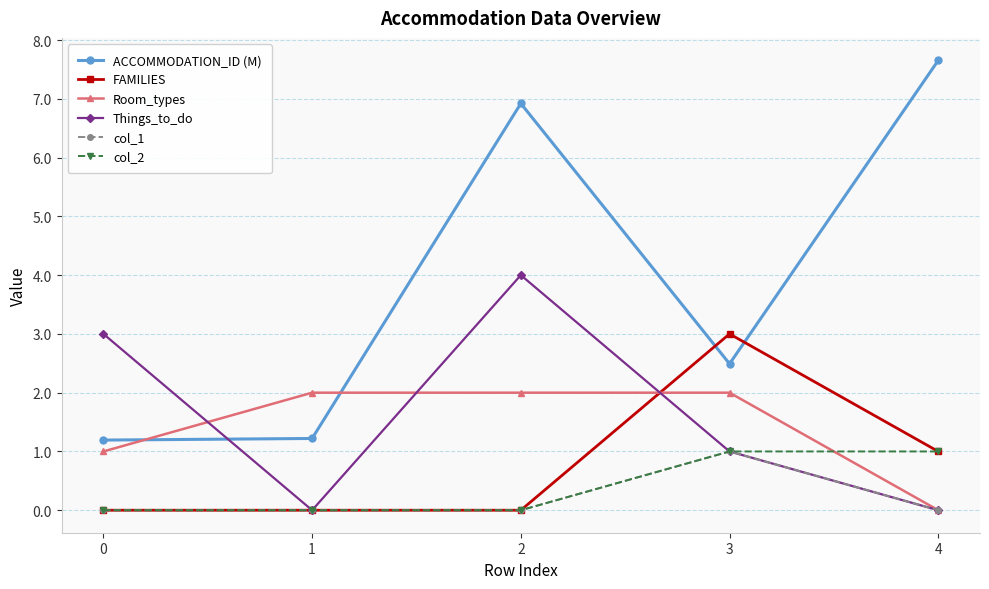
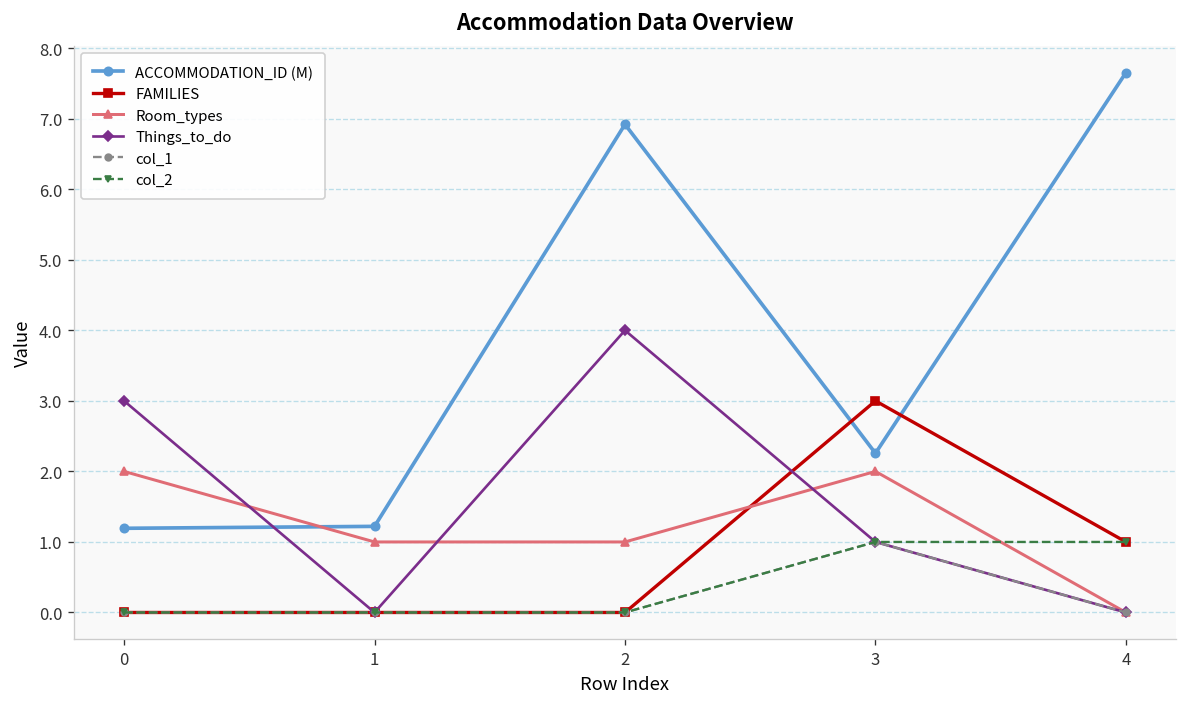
  {
    "ACCOMMODATION_ID (M)": {
      "0": 1.2,
      "1": 1.2,
      "2": 6.9,
-     "3": 2.5,
+     "3": 2.3,
      "4": 7.7
    },
    "FAMILIES": {
      "3": 3.0
    },
    "Room_types": {
-     "0": 1,
-     "1": 2,
-     "2": 2,
+     "0": 2,
+     "1": 1,
+     "2": 1,
      "3": 2
    },
    "Things_to_do": {
      "0": 3.0,
      "2": 4.0
    }
  }
